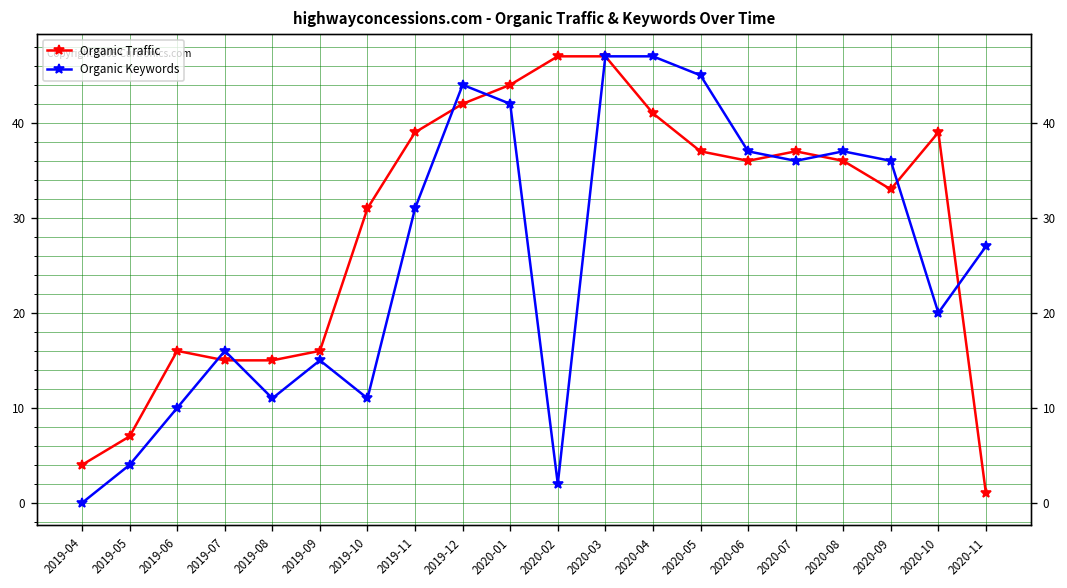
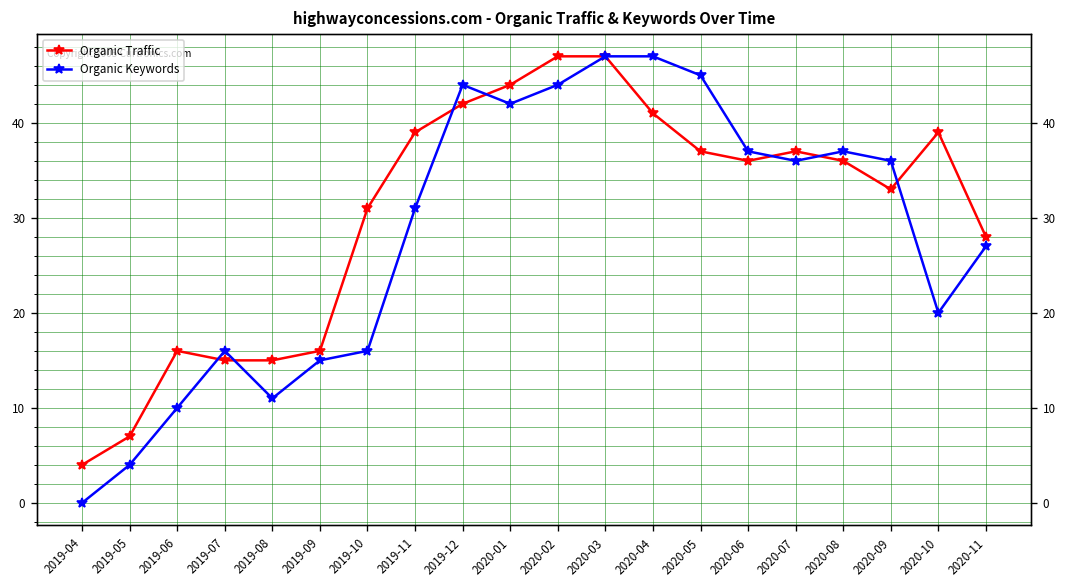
  {
    "Organic Traffic": {
      "2019-04": 4,
      "2019-05": 7,
      "2019-06": 16,
      "2019-07": 15,
      "2019-08": 15,
      "2019-09": 16,
      "2019-10": 31,
      "2019-11": 39,
      "2019-12": 42,
      "2020-01": 44,
      "2020-02": 47,
      "2020-04": 41,
      "2020-05": 37,
      "2020-06": 36,
      "2020-07": 37,
      "2020-08": 36,
      "2020-09": 33,
      "2020-10": 39,
-     "2020-11": 1
+     "2020-11": 28
    },
    "Organic Keywords": {
      "2019-04": 0,
      "2019-05": 4,
      "2019-06": 10,
      "2019-07": 16,
      "2019-08": 11,
      "2019-09": 15,
-     "2019-10": 11,
+     "2019-10": 16,
      "2019-11": 31,
      "2019-12": 44,
      "2020-01": 42,
-     "2020-02": 2,
+     "2020-02": 44,
      "2020-04": 47,
      "2020-05": 45,
      "2020-06": 37,
      "2020-07": 36,
      "2020-08": 37,
      "2020-09": 36,
      "2020-10": 20,
      "2020-11": 27
    }
  }
